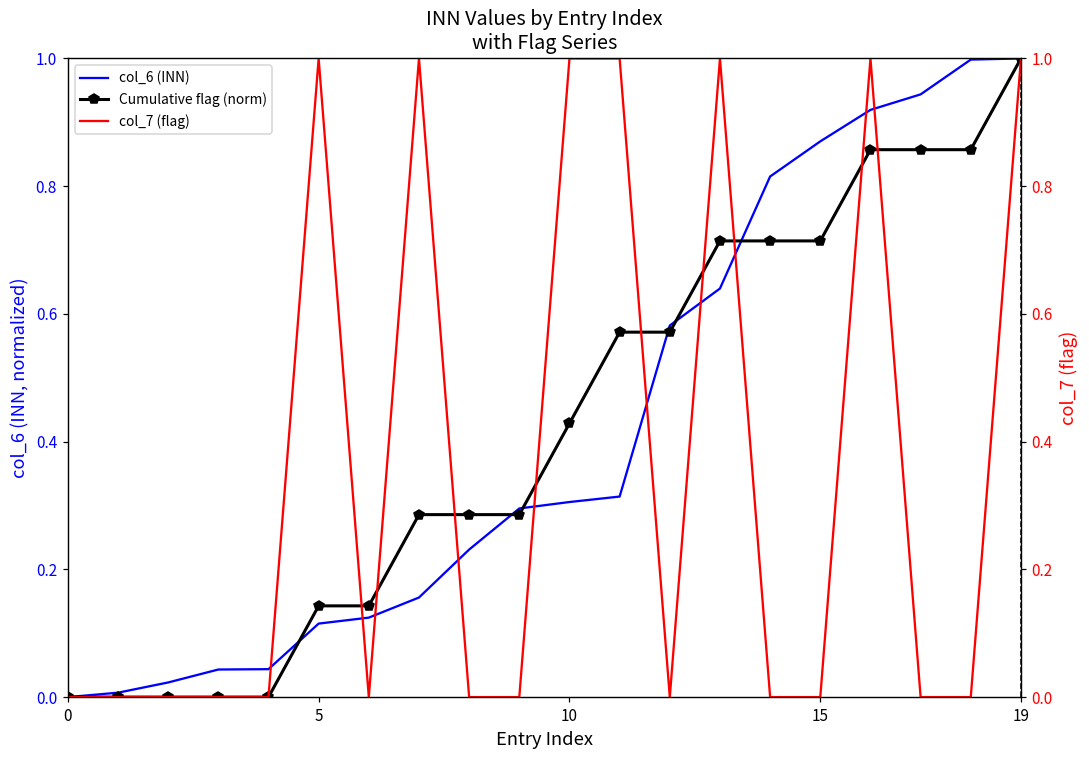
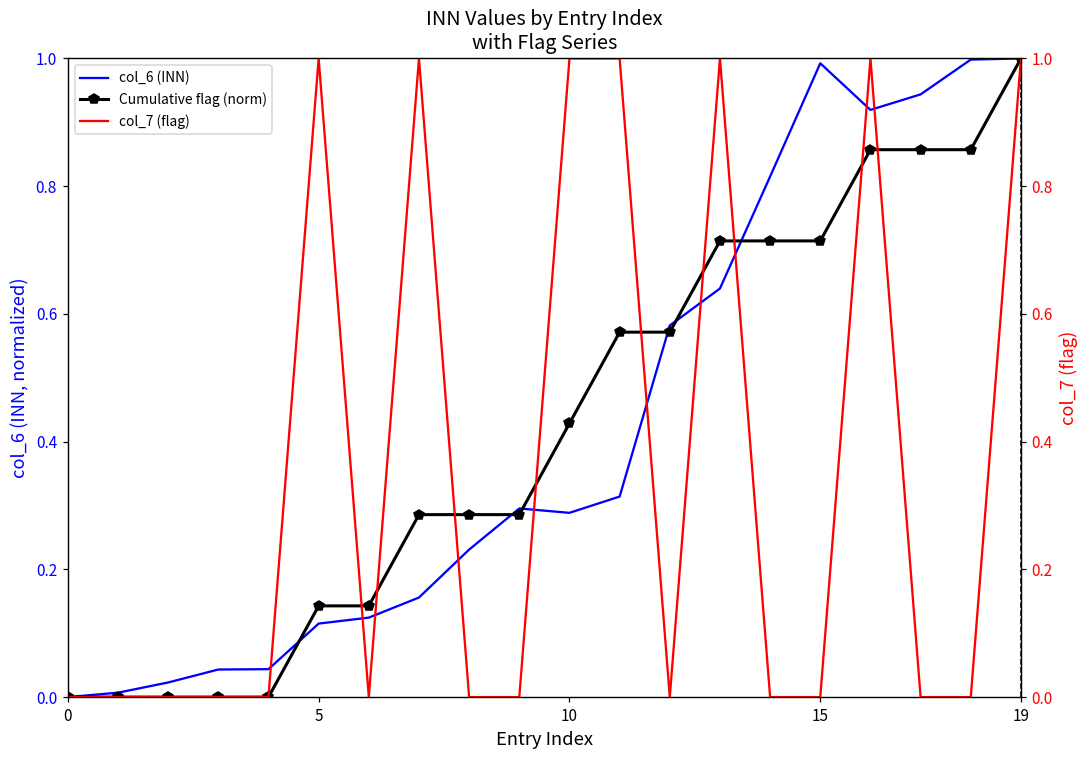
  {
    "col_6 (INN)": {
      "5": 0.12,
-     "10": 0.31,
-     "15": 0.87
+     "10": 0.29,
+     "15": 0.99
    },
    "Cumulative flag (norm)": {
      "5": 0.14,
      "10": 0.43,
      "15": 0.71
    },
    "col_7 (flag)": {
      "0": 0.00,
      "5": 1.00,
      "10": 1.00,
      "15": 0.00,
      "19": 1.00
    }
  }
